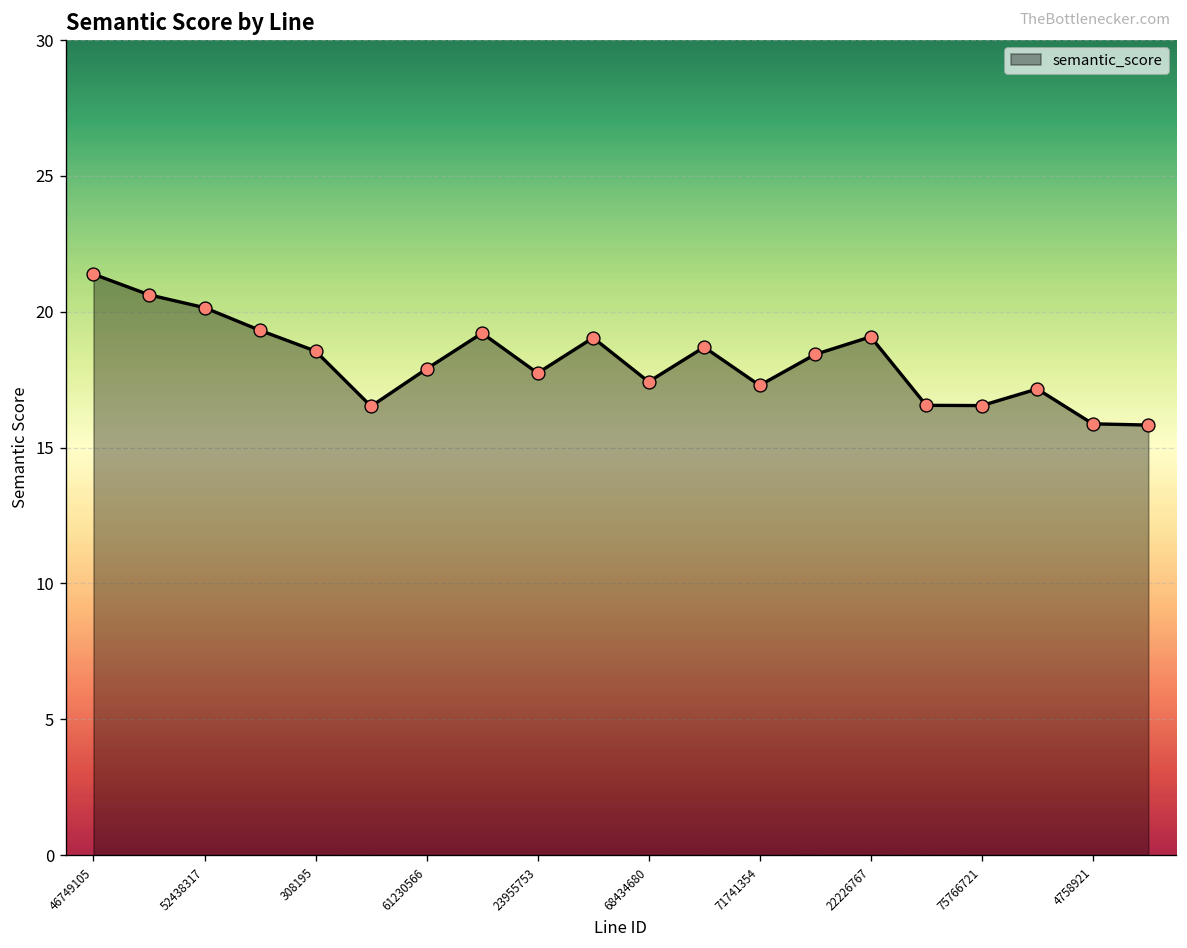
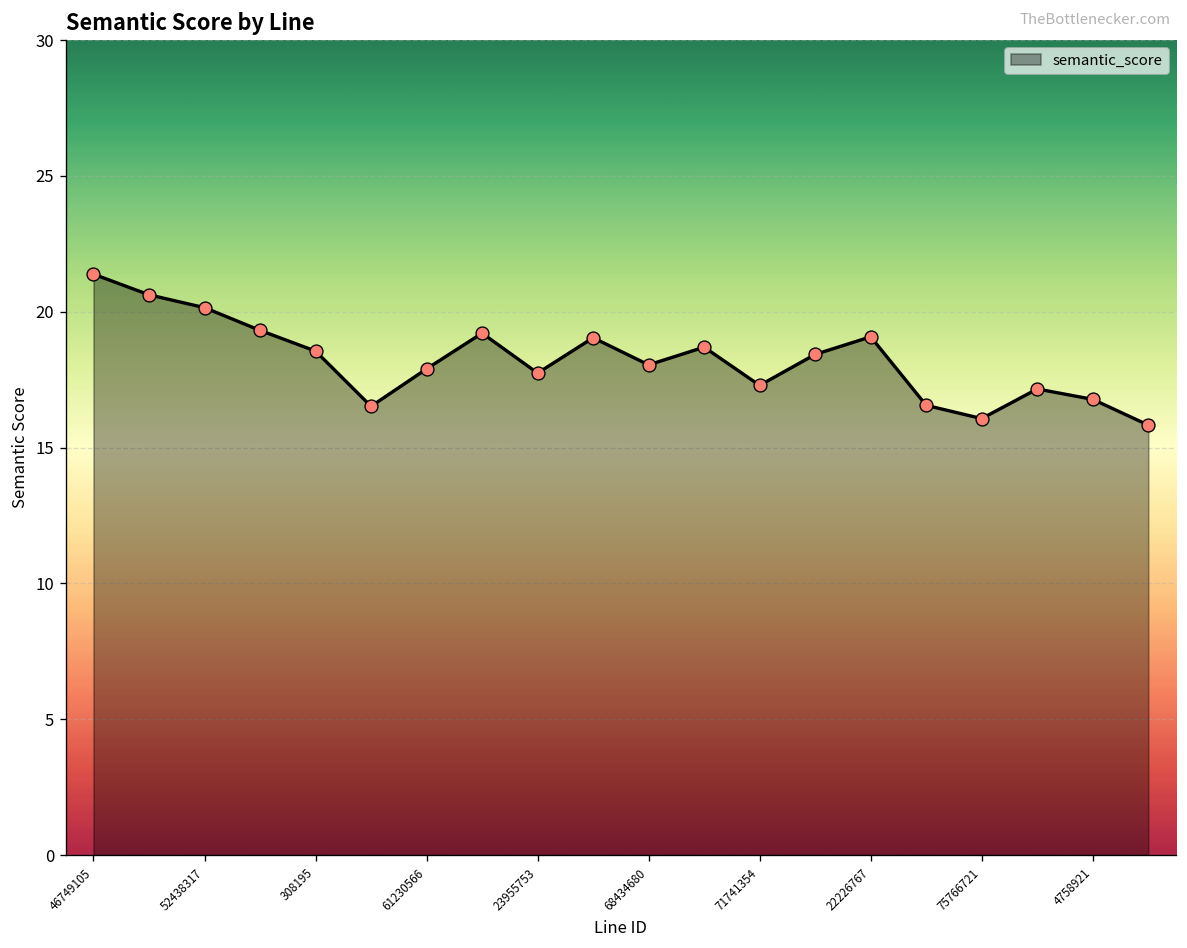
  {
    "46749105": 21.4,
    "52438317": 20.1,
    "308195": 18.5,
    "61230566": 17.9,
    "23955753": 17.7,
-   "68434680": 17.4,
+   "68434680": 18.0,
    "71741354": 17.3,
    "22226767": 19.1,
-   "75766721": 16.5,
-   "4758921": 15.9
+   "75766721": 16.1,
+   "4758921": 16.8
  }
